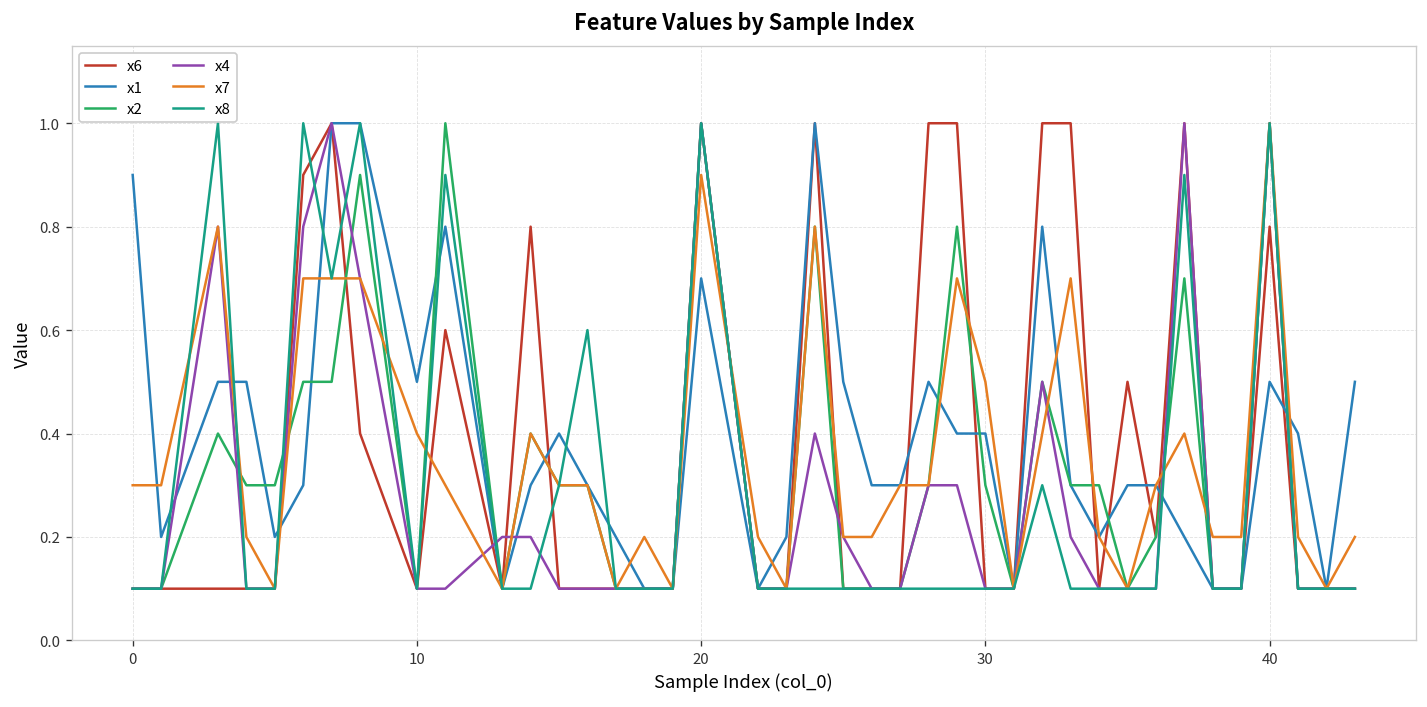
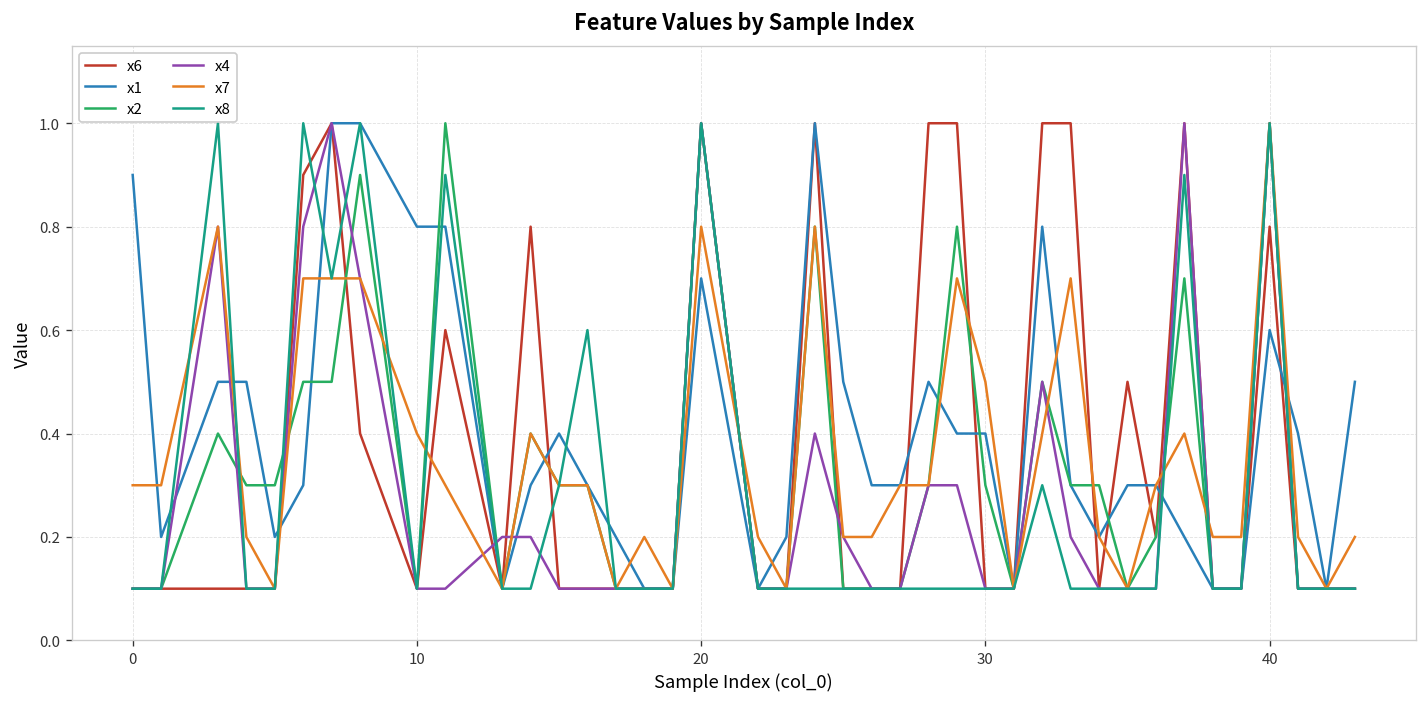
  {
    "x6": {
      "40": 0.8
    },
    "x1": {
      "0": 0.9,
-     "10": 0.5,
+     "10": 0.8,
      "20": 0.7,
      "30": 0.4,
-     "40": 0.5
+     "40": 0.6
    },
    "x7": {
      "0": 0.3,
      "10": 0.4,
-     "20": 0.9,
+     "20": 0.8,
      "30": 0.5
    }
  }
